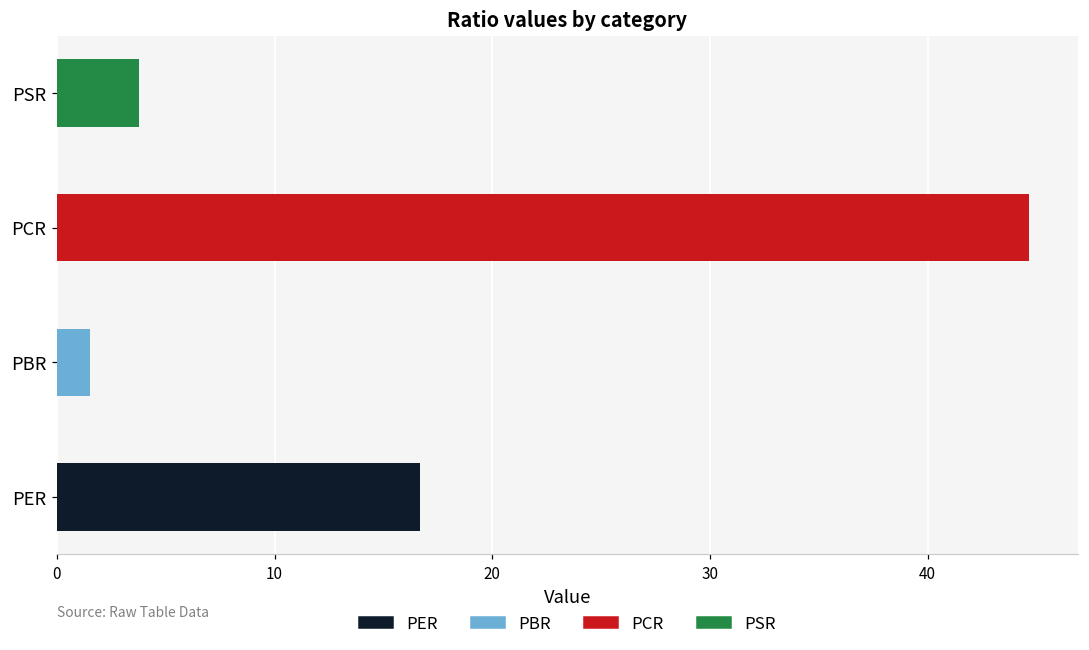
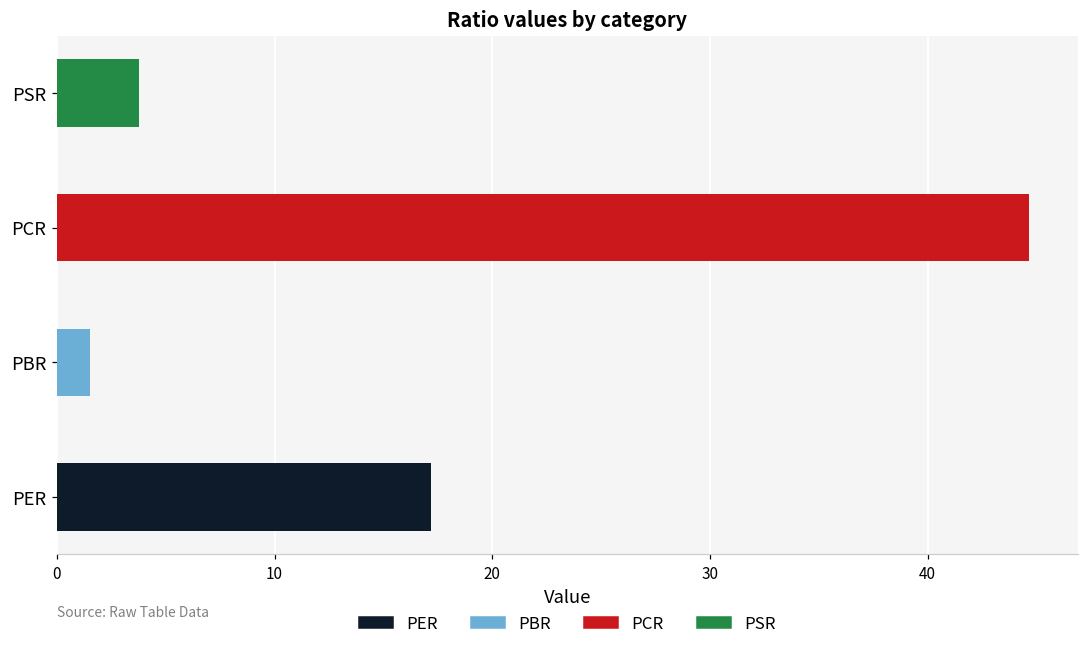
  {
    "PSR": 3.8,
    "PCR": 44.7,
    "PBR": 1.5,
-   "PER": 16.7
+   "PER": 17.2
  }
